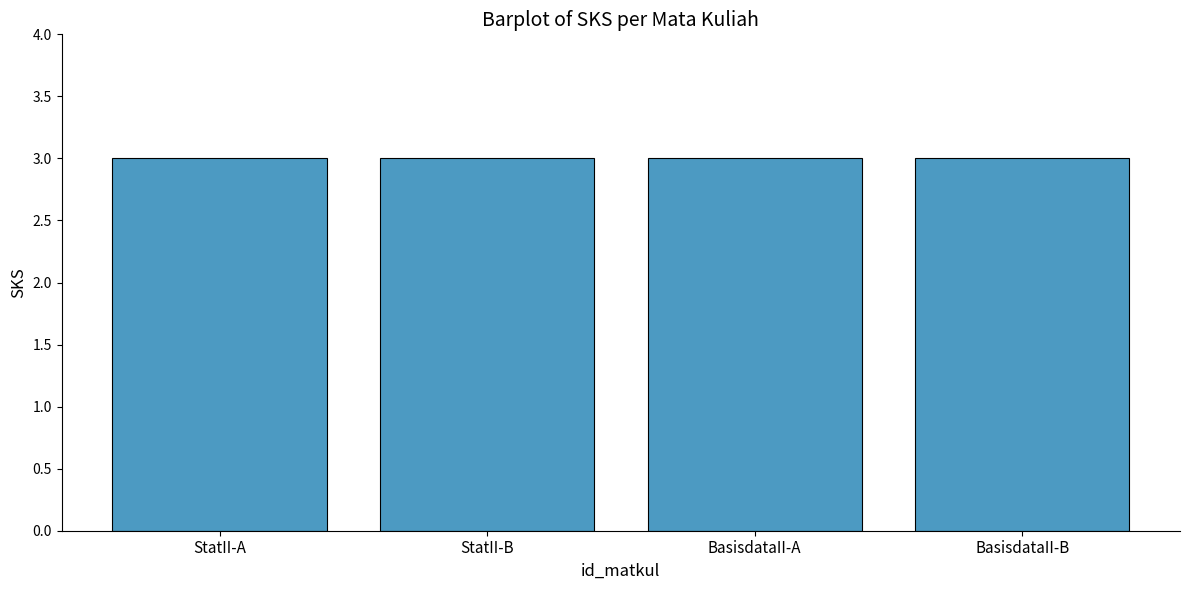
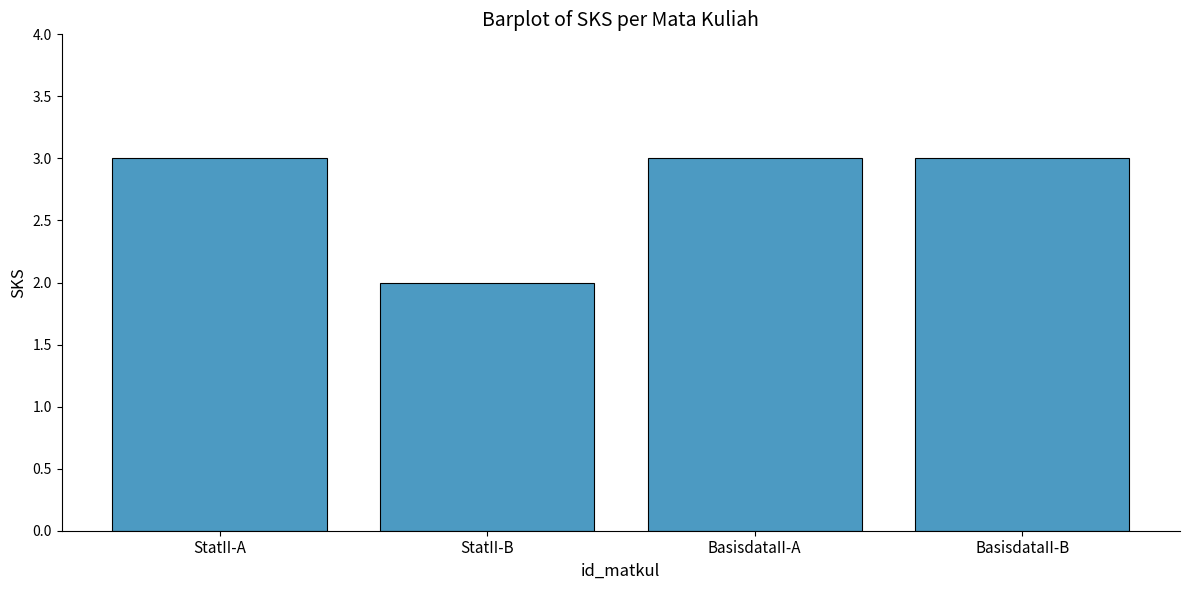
  {
    "StatII-A": 3,
-   "StatII-B": 3,
+   "StatII-B": 2,
    "BasisdataII-A": 3,
    "BasisdataII-B": 3
  }
